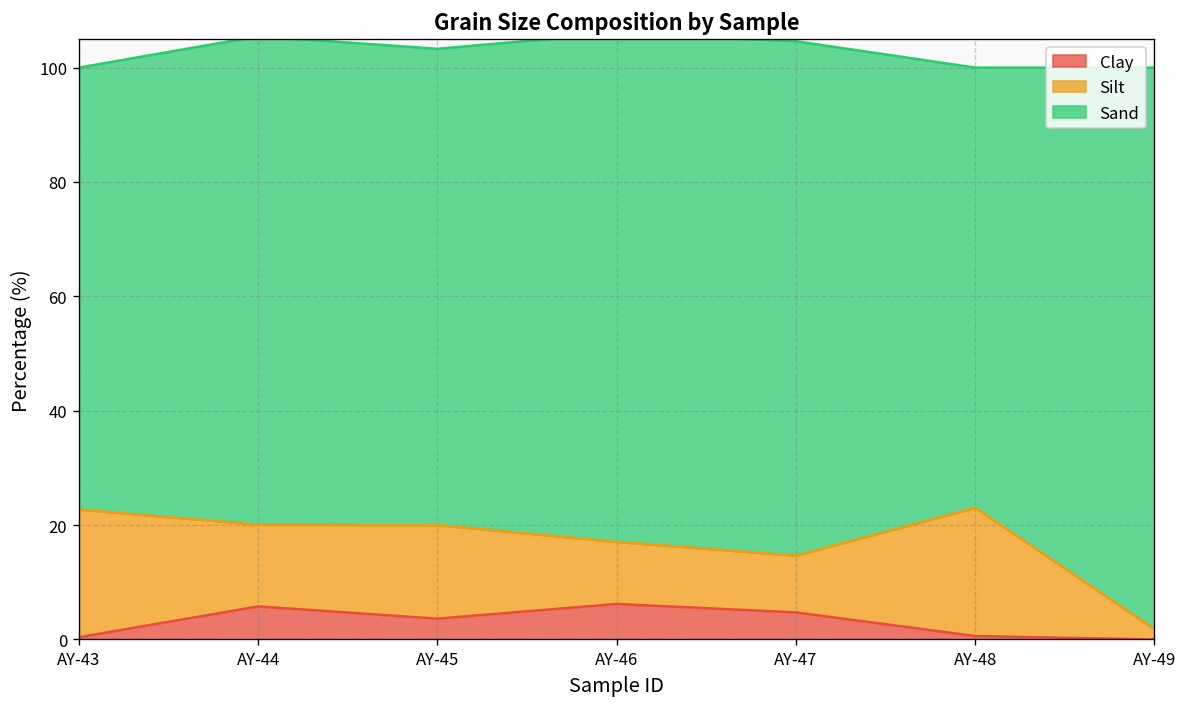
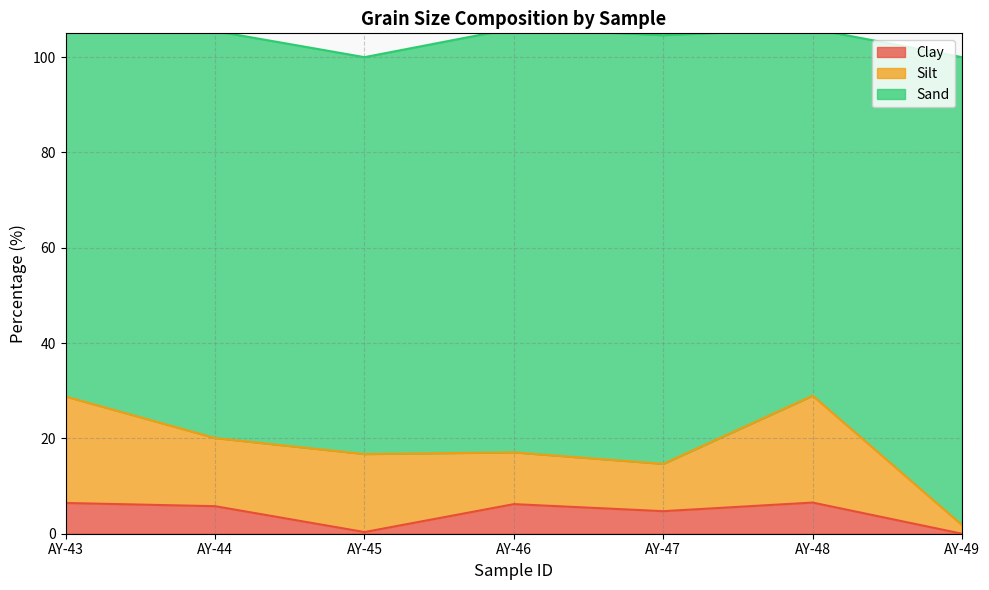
  {
    "Clay": {
-     "AY-43": 0,
+     "AY-43": 6,
      "AY-44": 6,
-     "AY-45": 4,
+     "AY-45": 0,
      "AY-46": 6,
      "AY-47": 5,
-     "AY-48": 1,
+     "AY-48": 7,
      "AY-49": 0
    },
    "Silt": {
      "AY-43": 22,
      "AY-44": 14,
      "AY-45": 16,
      "AY-46": 11,
      "AY-47": 10,
      "AY-48": 22,
      "AY-49": 2
    },
    "Sand": {
      "AY-45": 83,
      "AY-47": 90,
      "AY-49": 98
    }
  }
